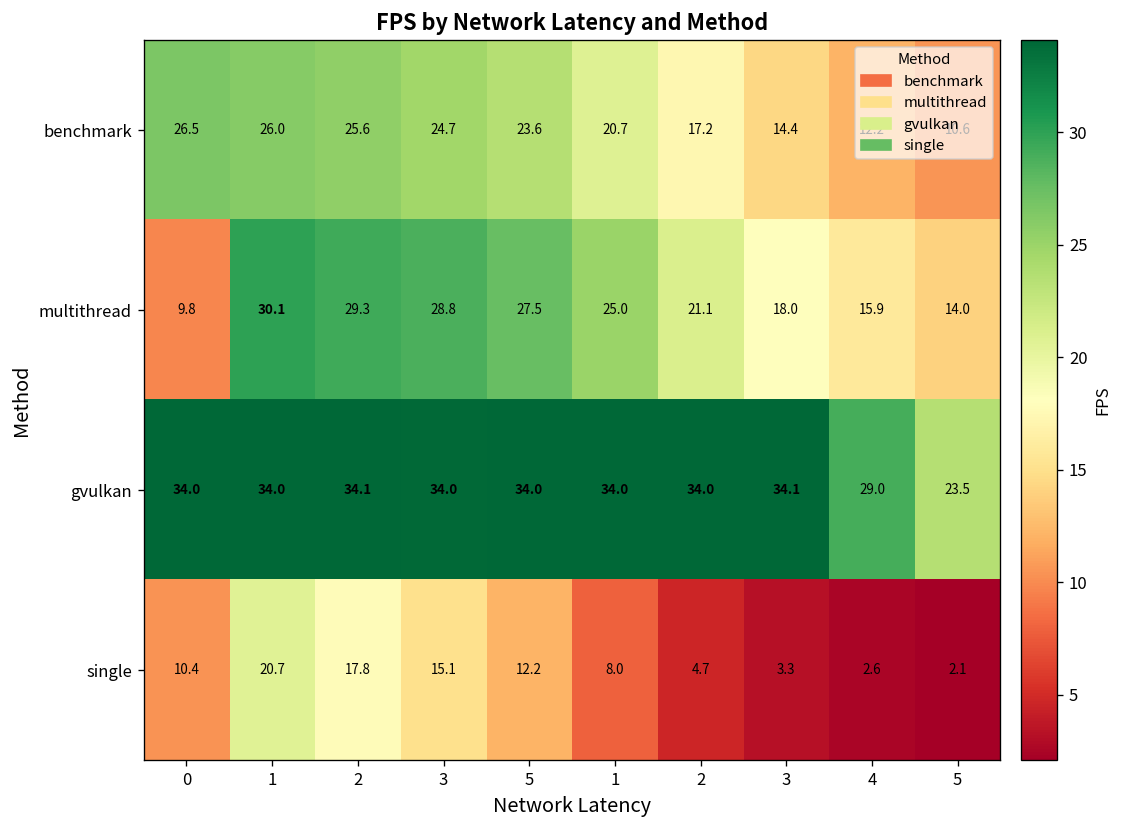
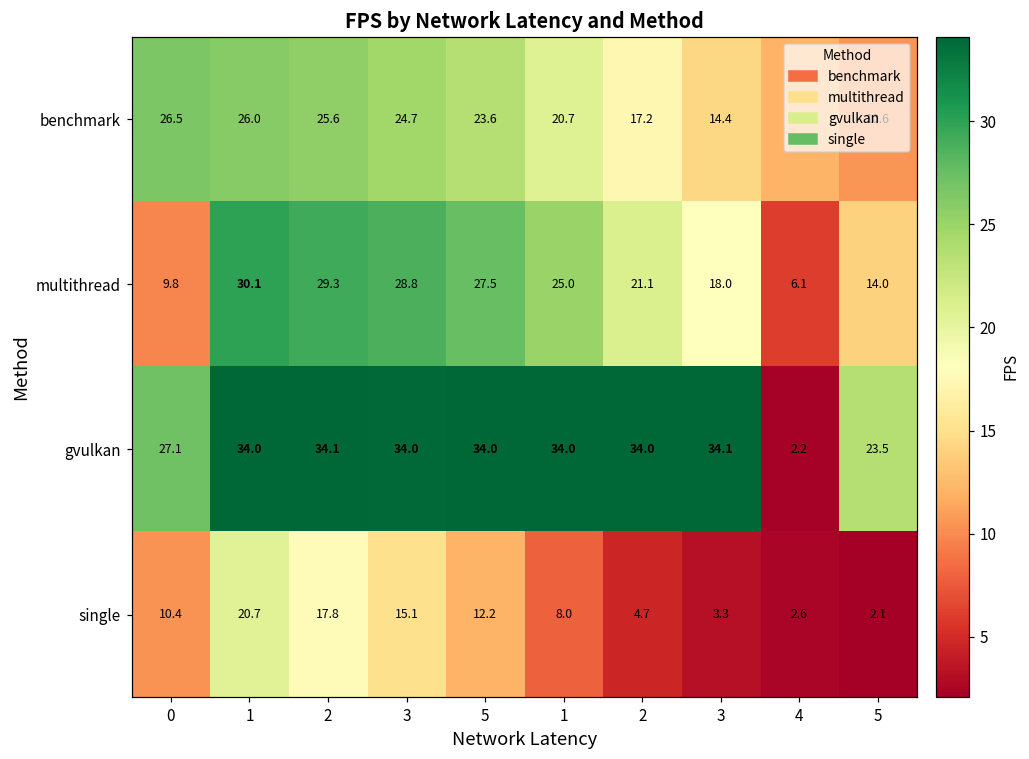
  {
    "benchmark": {
      "0": 26.5
    },
    "multithread": {
      "0": 9.8,
-     "4": 15.9
+     "4": 6.1
    },
    "gvulkan": {
-     "0": 34.0,
-     "4": 29.0
+     "0": 27.1,
+     "4": 2.2
    },
    "single": {
      "0": 10.4,
      "4": 2.6
    }
  }
